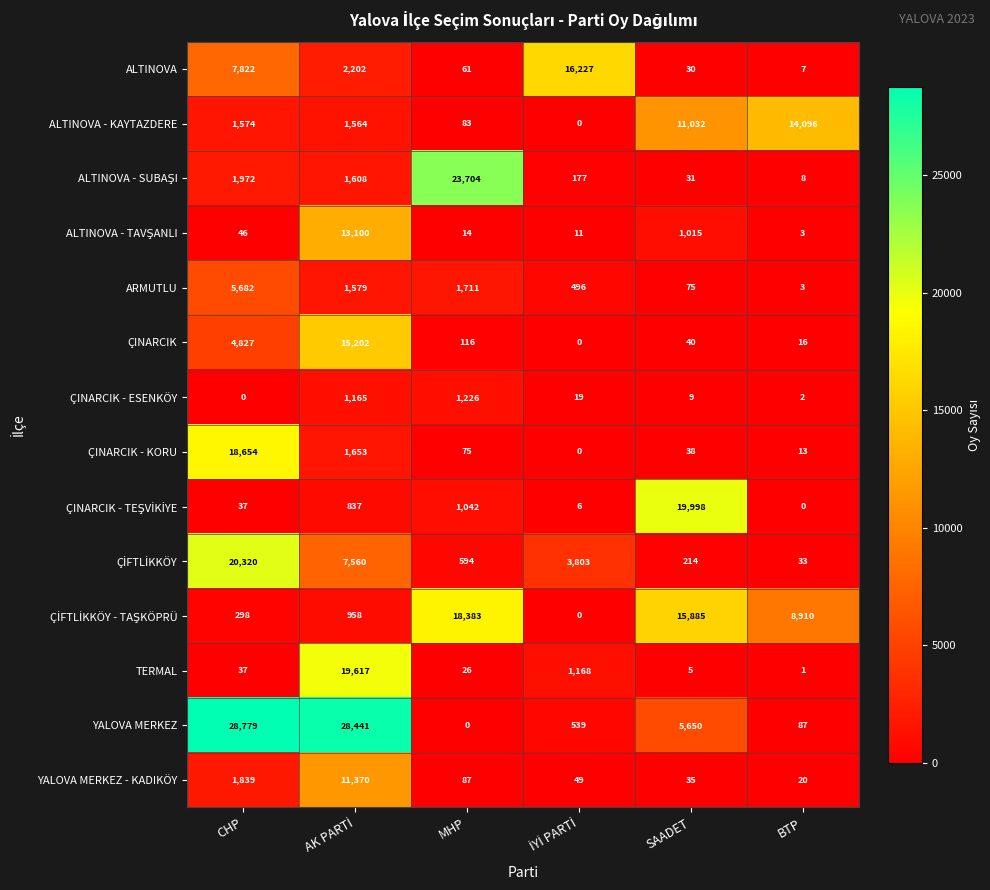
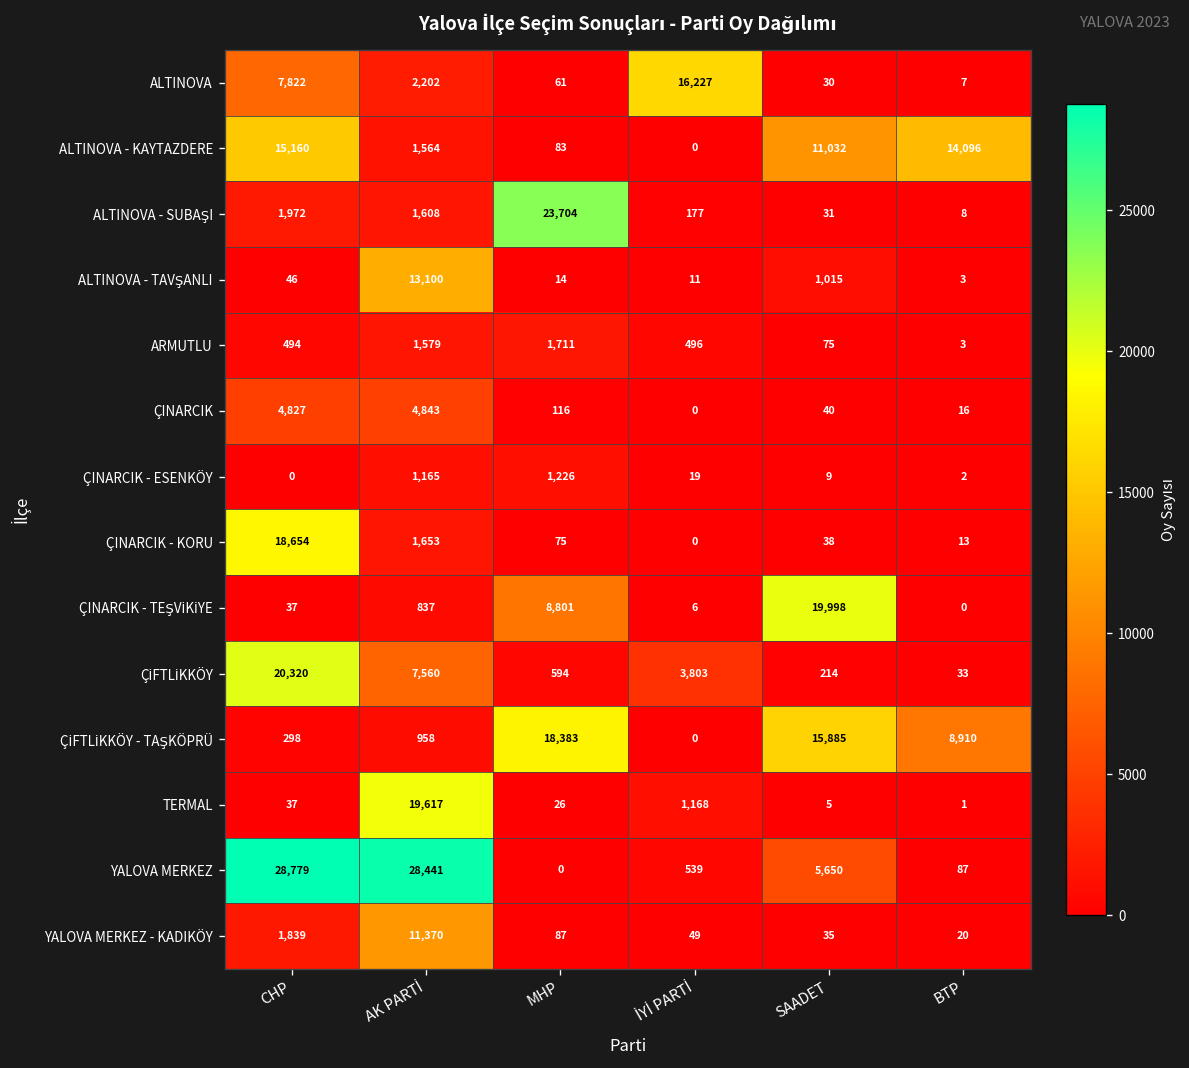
  {
    "ALTINOVA": {
      "CHP": "7,822",
      "AK PARTİ": "2,202",
      "MHP": "61",
      "İYİ PARTİ": "16,227",
      "SAADET": "30",
      "BTP": "7"
    },
    "ALTINOVA - KAYTAZDERE": {
-     "CHP": "1,574",
+     "CHP": "15,160",
      "AK PARTİ": "1,564",
      "MHP": "83",
      "İYİ PARTİ": "0",
      "SAADET": "11,032",
      "BTP": "14,096"
    },
    "ALTINOVA - SUBAŞI": {
      "CHP": "1,972",
      "AK PARTİ": "1,608",
      "MHP": "23,704",
      "İYİ PARTİ": "177",
      "SAADET": "31",
      "BTP": "8"
    },
    "ALTINOVA - TAVŞANLI": {
      "CHP": "46",
      "AK PARTİ": "13,100",
      "MHP": "14",
      "İYİ PARTİ": "11",
      "SAADET": "1,015",
      "BTP": "3"
    },
    "ARMUTLU": {
-     "CHP": "5,682",
+     "CHP": "494",
      "AK PARTİ": "1,579",
      "MHP": "1,711",
      "İYİ PARTİ": "496",
      "SAADET": "75",
      "BTP": "3"
    },
    "ÇINARCIK": {
      "CHP": "4,827",
-     "AK PARTİ": "15,202",
+     "AK PARTİ": "4,843",
      "MHP": "116",
      "İYİ PARTİ": "0",
      "SAADET": "40",
      "BTP": "16"
    },
    "ÇINARCIK - ESENKÖY": {
      "CHP": "0",
      "AK PARTİ": "1,165",
      "MHP": "1,226",
      "İYİ PARTİ": "19",
      "SAADET": "9",
      "BTP": "2"
    },
    "ÇINARCIK - KORU": {
      "CHP": "18,654",
      "AK PARTİ": "1,653",
      "MHP": "75",
      "İYİ PARTİ": "0",
      "SAADET": "38",
      "BTP": "13"
    },
    "ÇINARCIK - TEŞVİKİYE": {
      "CHP": "37",
      "AK PARTİ": "837",
-     "MHP": "1,042",
+     "MHP": "8,801",
      "İYİ PARTİ": "6",
      "SAADET": "19,998",
      "BTP": "0"
    },
    "ÇİFTLİKKÖY": {
      "CHP": "20,320",
      "AK PARTİ": "7,560",
      "MHP": "594",
      "İYİ PARTİ": "3,803",
      "SAADET": "214",
      "BTP": "33"
    },
    "ÇİFTLİKKÖY - TAŞKÖPRÜ": {
      "CHP": "298",
      "AK PARTİ": "958",
      "MHP": "18,383",
      "İYİ PARTİ": "0",
      "SAADET": "15,885",
      "BTP": "8,910"
    },
    "TERMAL": {
      "CHP": "37",
      "AK PARTİ": "19,617",
      "MHP": "26",
      "İYİ PARTİ": "1,168",
      "SAADET": "5",
      "BTP": "1"
    },
    "YALOVA MERKEZ": {
      "CHP": "28,779",
      "AK PARTİ": "28,441",
      "MHP": "0",
      "İYİ PARTİ": "539",
      "SAADET": "5,650",
      "BTP": "87"
    },
    "YALOVA MERKEZ - KADIKÖY": {
      "CHP": "1,839",
      "AK PARTİ": "11,370",
      "MHP": "87",
      "İYİ PARTİ": "49",
      "SAADET": "35",
      "BTP": "20"
    }
  }
